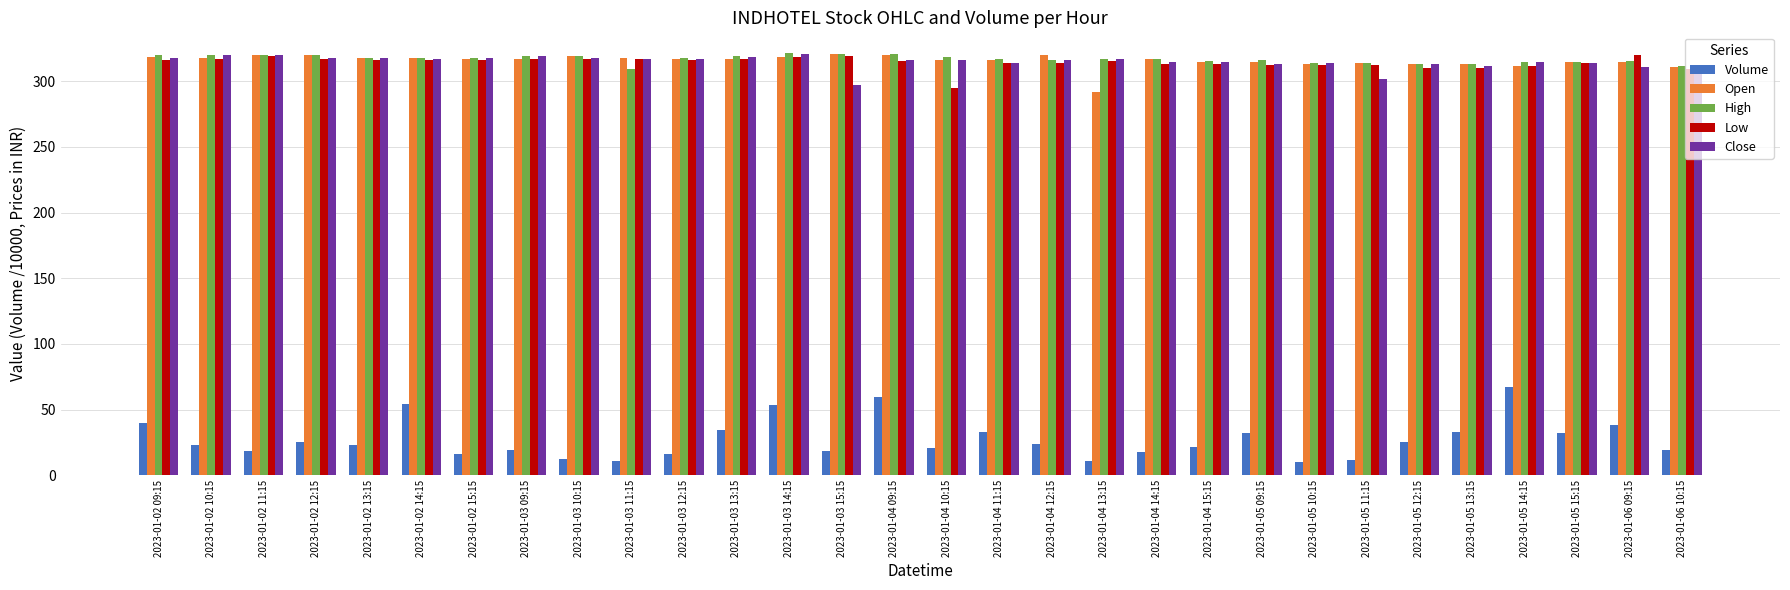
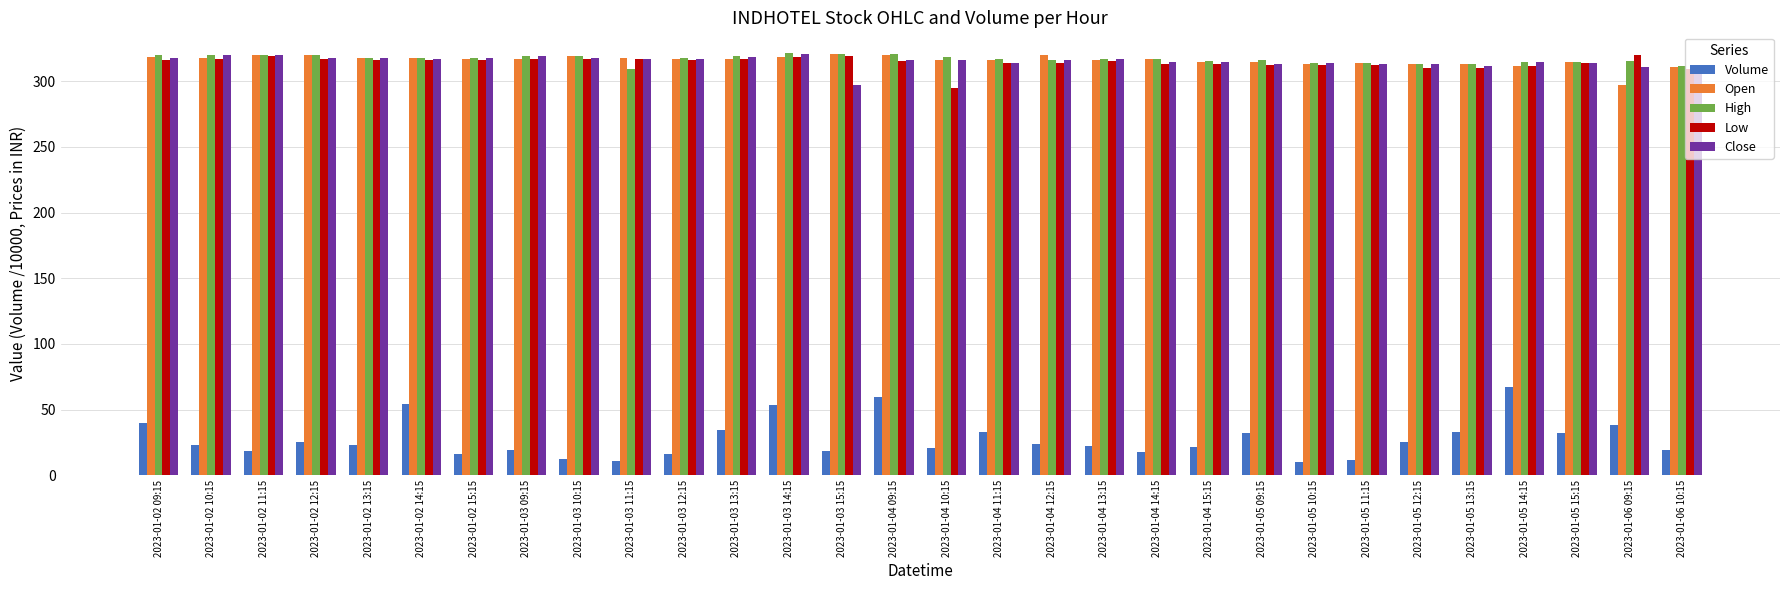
  {
    "Volume": {
      "2023-01-02 09:15": 40,
      "2023-01-02 10:15": 23,
      "2023-01-02 11:15": 19,
      "2023-01-02 12:15": 26,
      "2023-01-02 13:15": 23,
      "2023-01-02 14:15": 55,
      "2023-01-02 15:15": 16,
      "2023-01-03 09:15": 20,
      "2023-01-03 10:15": 12,
      "2023-01-03 11:15": 11,
      "2023-01-03 12:15": 16,
      "2023-01-03 13:15": 35,
      "2023-01-03 14:15": 53,
      "2023-01-03 15:15": 19,
      "2023-01-04 09:15": 59,
      "2023-01-04 10:15": 21,
      "2023-01-04 11:15": 33,
      "2023-01-04 12:15": 24,
-     "2023-01-04 13:15": 11,
+     "2023-01-04 13:15": 22,
      "2023-01-04 14:15": 17,
      "2023-01-04 15:15": 21,
      "2023-01-05 09:15": 33,
      "2023-01-05 10:15": 10,
      "2023-01-05 11:15": 12,
      "2023-01-05 12:15": 26,
      "2023-01-05 13:15": 33,
      "2023-01-05 14:15": 67,
      "2023-01-05 15:15": 32,
      "2023-01-06 09:15": 39,
      "2023-01-06 10:15": 19
    },
    "Open": {
      "2023-01-02 09:15": 319,
      "2023-01-02 10:15": 318,
      "2023-01-02 11:15": 320,
      "2023-01-02 12:15": 320,
      "2023-01-02 13:15": 318,
      "2023-01-02 14:15": 318,
      "2023-01-02 15:15": 317,
      "2023-01-03 09:15": 317,
      "2023-01-03 10:15": 319,
      "2023-01-03 11:15": 318,
      "2023-01-03 12:15": 317,
      "2023-01-03 13:15": 317,
      "2023-01-03 14:15": 319,
      "2023-01-03 15:15": 321,
      "2023-01-04 09:15": 320,
      "2023-01-04 10:15": 316,
      "2023-01-04 11:15": 317,
      "2023-01-04 12:15": 320,
-     "2023-01-04 13:15": 292,
+     "2023-01-04 13:15": 316,
      "2023-01-04 14:15": 317,
      "2023-01-04 15:15": 315,
      "2023-01-05 09:15": 315,
      "2023-01-05 10:15": 313,
      "2023-01-05 11:15": 314,
      "2023-01-05 12:15": 313,
      "2023-01-05 13:15": 313,
      "2023-01-05 14:15": 312,
      "2023-01-05 15:15": 315,
-     "2023-01-06 09:15": 314,
+     "2023-01-06 09:15": 297,
      "2023-01-06 10:15": 311
    },
    "High": {
      "2023-01-02 09:15": 320,
      "2023-01-02 10:15": 320,
      "2023-01-02 11:15": 320,
      "2023-01-02 12:15": 320,
      "2023-01-02 13:15": 318,
      "2023-01-02 14:15": 318,
      "2023-01-02 15:15": 318,
      "2023-01-03 09:15": 319,
      "2023-01-03 10:15": 319,
      "2023-01-03 11:15": 309,
      "2023-01-03 12:15": 318,
      "2023-01-03 13:15": 319,
      "2023-01-03 14:15": 321,
      "2023-01-03 15:15": 321,
      "2023-01-04 09:15": 321,
      "2023-01-04 10:15": 318,
      "2023-01-04 11:15": 317,
      "2023-01-04 12:15": 316,
      "2023-01-04 13:15": 317,
      "2023-01-04 14:15": 317,
      "2023-01-04 15:15": 315,
      "2023-01-05 09:15": 316,
      "2023-01-05 10:15": 314,
      "2023-01-05 11:15": 314,
      "2023-01-05 12:15": 313,
      "2023-01-05 13:15": 313,
      "2023-01-05 14:15": 315,
      "2023-01-05 15:15": 315,
      "2023-01-06 09:15": 315,
      "2023-01-06 10:15": 312
    },
    "Low": {
      "2023-01-02 09:15": 316,
      "2023-01-02 10:15": 317,
      "2023-01-02 11:15": 319,
      "2023-01-02 12:15": 317,
      "2023-01-02 13:15": 317,
      "2023-01-02 14:15": 316,
      "2023-01-02 15:15": 316,
      "2023-01-03 09:15": 317,
      "2023-01-03 10:15": 317,
      "2023-01-03 11:15": 317,
      "2023-01-03 12:15": 316,
      "2023-01-03 13:15": 317,
      "2023-01-03 14:15": 319,
      "2023-01-03 15:15": 319,
      "2023-01-04 09:15": 315,
      "2023-01-04 10:15": 295,
      "2023-01-04 11:15": 314,
      "2023-01-04 12:15": 314,
      "2023-01-04 13:15": 315,
      "2023-01-04 14:15": 313,
      "2023-01-04 15:15": 313,
      "2023-01-05 09:15": 312,
      "2023-01-05 10:15": 313,
      "2023-01-05 11:15": 313,
      "2023-01-05 12:15": 310,
      "2023-01-05 13:15": 310,
      "2023-01-05 14:15": 312,
      "2023-01-05 15:15": 314,
      "2023-01-06 09:15": 320
    },
    "Close": {
      "2023-01-02 09:15": 318,
      "2023-01-02 10:15": 320,
      "2023-01-02 11:15": 320,
      "2023-01-02 12:15": 318,
      "2023-01-02 13:15": 318,
      "2023-01-02 14:15": 317,
      "2023-01-02 15:15": 318,
      "2023-01-03 09:15": 319,
      "2023-01-03 10:15": 318,
      "2023-01-03 11:15": 317,
      "2023-01-03 12:15": 317,
      "2023-01-03 13:15": 319,
      "2023-01-03 14:15": 321,
      "2023-01-03 15:15": 297,
      "2023-01-04 09:15": 316,
      "2023-01-04 10:15": 317,
      "2023-01-04 11:15": 314,
      "2023-01-04 12:15": 316,
      "2023-01-04 13:15": 317,
      "2023-01-04 14:15": 315,
      "2023-01-04 15:15": 315,
      "2023-01-05 09:15": 313,
      "2023-01-05 10:15": 314,
-     "2023-01-05 11:15": 302,
+     "2023-01-05 11:15": 313,
      "2023-01-05 12:15": 313,
      "2023-01-05 13:15": 312,
      "2023-01-05 14:15": 315,
      "2023-01-05 15:15": 314,
      "2023-01-06 09:15": 311
    }
  }
